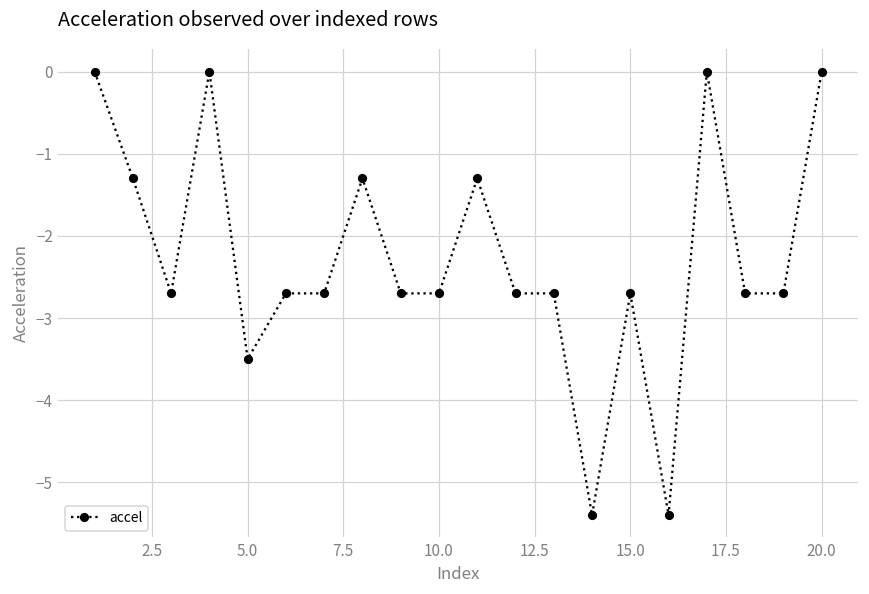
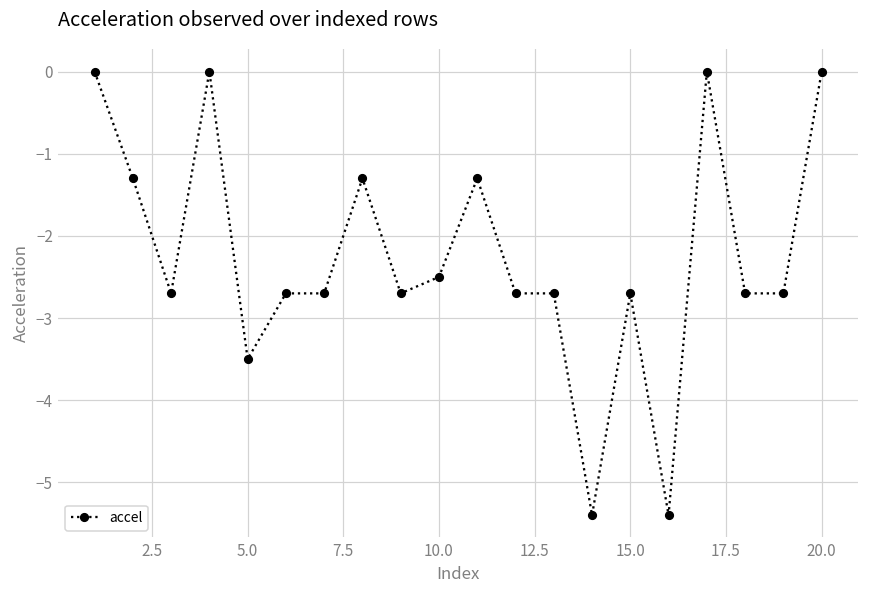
  {
    "5.0": -3.5,
-   "10.0": -2.7,
+   "10.0": -2.5,
    "15.0": -2.7,
    "20.0": 0.0
  }
